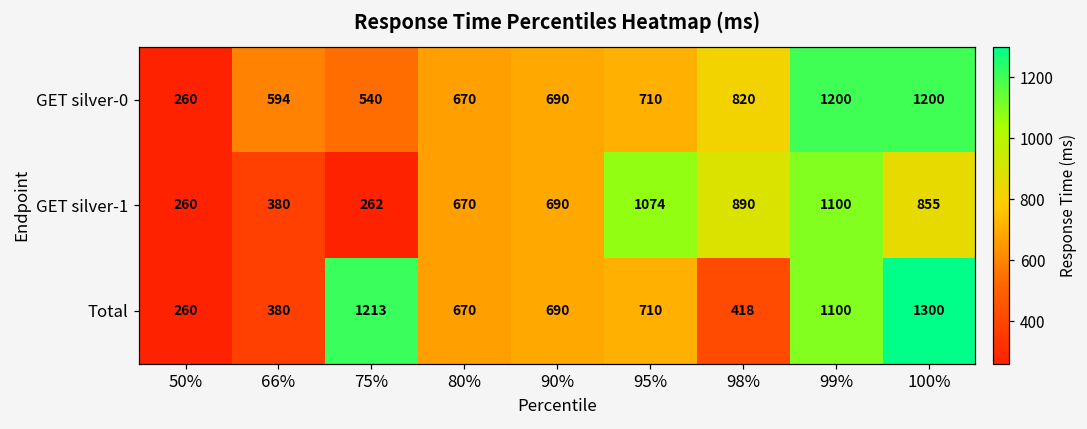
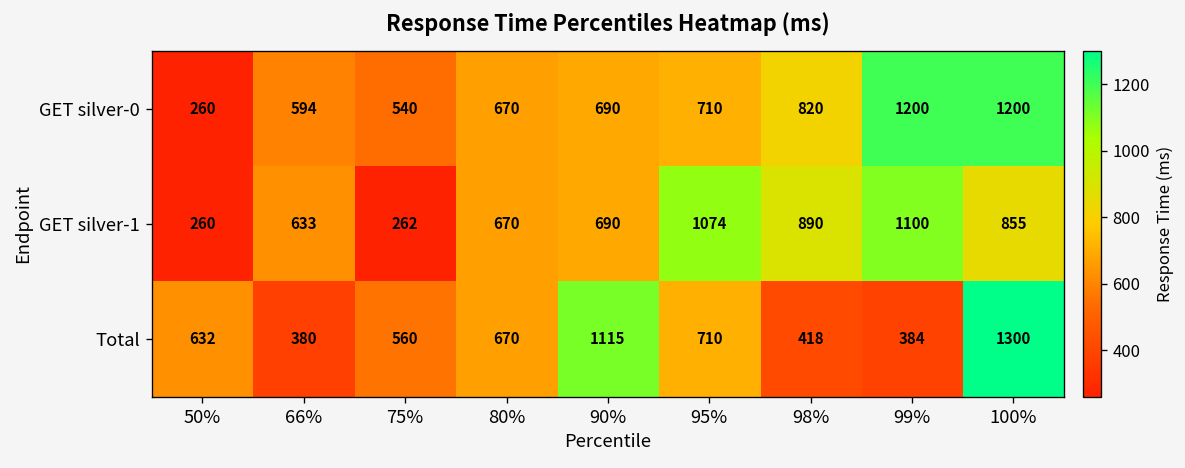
  {
    "GET silver-0": {
      "50%": 260,
      "66%": 594,
      "75%": 540,
      "80%": 670,
      "90%": 690,
      "95%": 710,
      "98%": 820,
      "99%": 1200,
      "100%": 1200
    },
    "GET silver-1": {
      "50%": 260,
-     "66%": 380,
+     "66%": 633,
      "75%": 262,
      "80%": 670,
      "90%": 690,
      "95%": 1074,
      "98%": 890,
      "99%": 1100,
      "100%": 855
    },
    "Total": {
-     "50%": 260,
+     "50%": 632,
      "66%": 380,
-     "75%": 1213,
+     "75%": 560,
      "80%": 670,
-     "90%": 690,
+     "90%": 1115,
      "95%": 710,
      "98%": 418,
-     "99%": 1100,
+     "99%": 384,
      "100%": 1300
    }
  }
